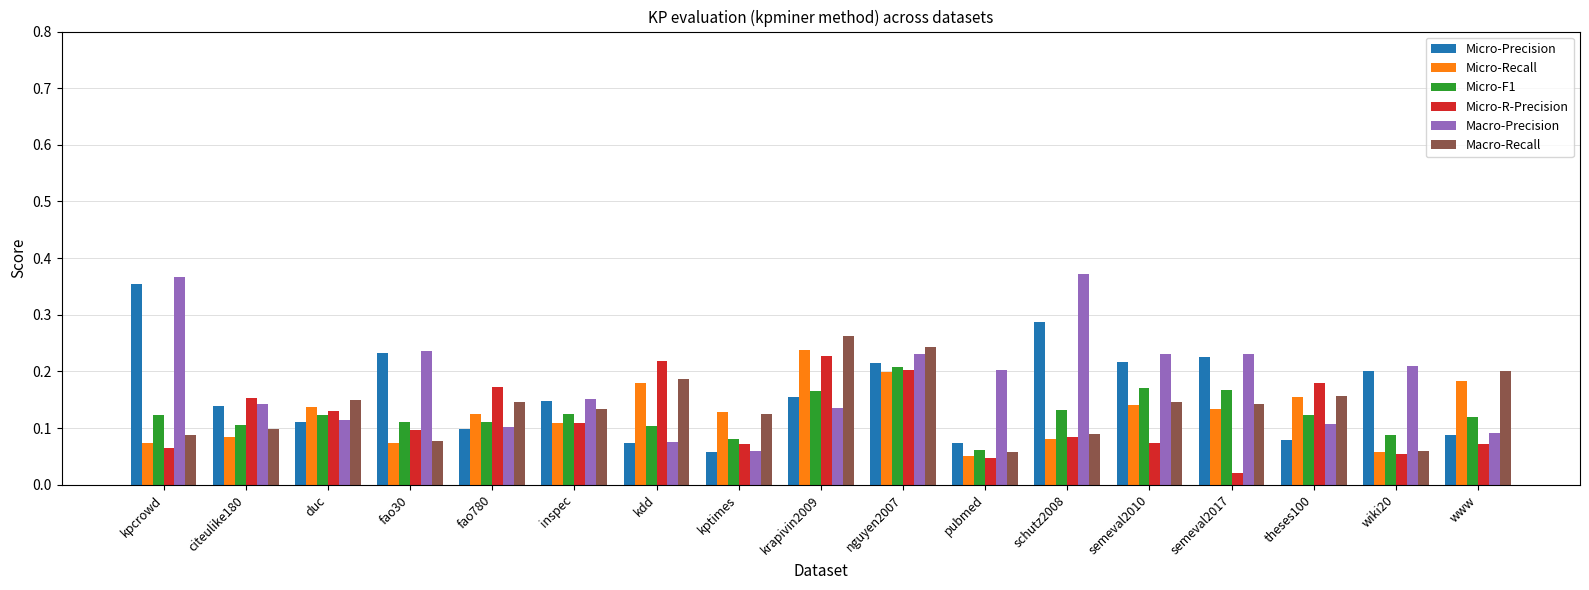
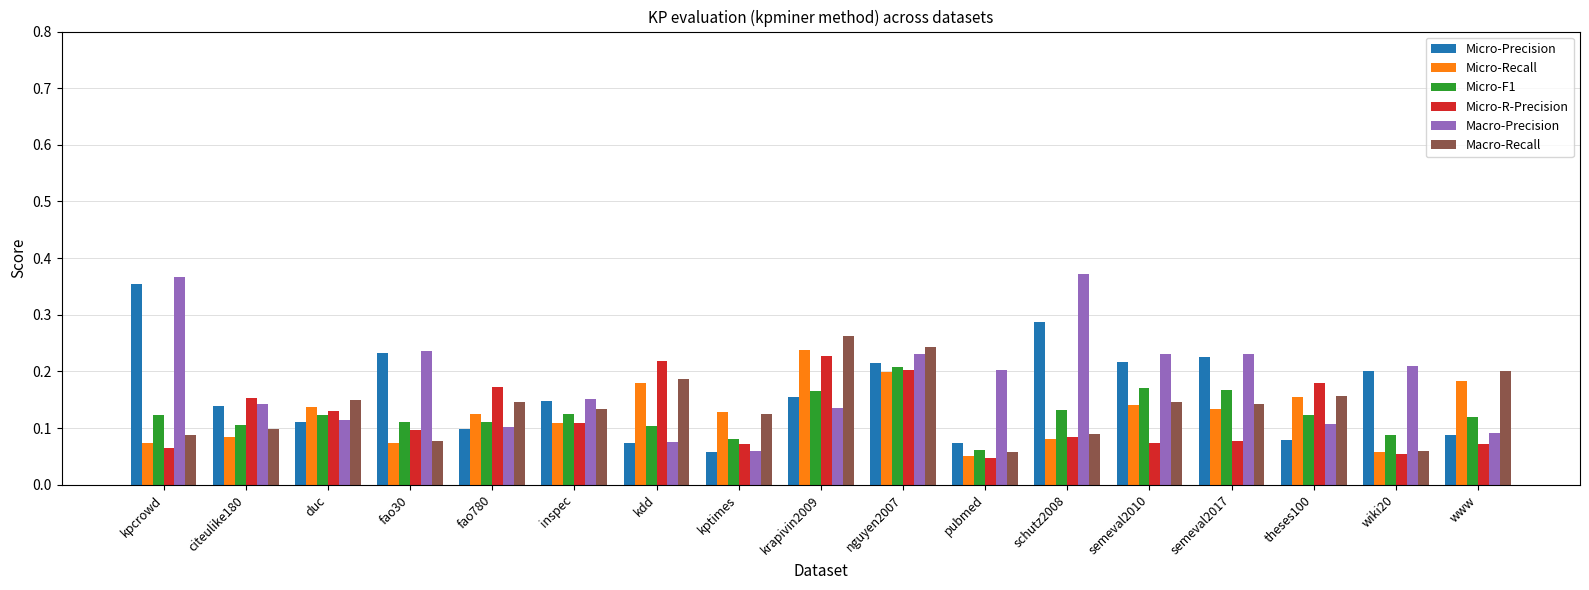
  {
    "Micro-Precision": {
      "kpcrowd": 0.35,
      "citeulike180": 0.14,
      "duc": 0.11,
      "fao30": 0.23,
      "fao780": 0.10,
      "inspec": 0.15,
      "kdd": 0.07,
      "kptimes": 0.06,
      "krapivin2009": 0.16,
      "nguyen2007": 0.21,
      "pubmed": 0.07,
      "schutz2008": 0.29,
      "semeval2010": 0.22,
      "semeval2017": 0.23,
      "theses100": 0.08,
      "wiki20": 0.20,
      "www": 0.09
    },
    "Micro-Recall": {
      "kpcrowd": 0.07,
      "citeulike180": 0.08,
      "duc": 0.14,
      "fao30": 0.07,
      "fao780": 0.12,
      "inspec": 0.11,
      "kdd": 0.18,
      "kptimes": 0.13,
      "krapivin2009": 0.24,
      "nguyen2007": 0.20,
      "pubmed": 0.05,
      "schutz2008": 0.08,
      "semeval2010": 0.14,
      "semeval2017": 0.13,
      "theses100": 0.15,
      "wiki20": 0.06,
      "www": 0.18
    },
    "Micro-F1": {
      "kpcrowd": 0.12,
      "citeulike180": 0.11,
      "duc": 0.12,
      "fao30": 0.11,
      "fao780": 0.11,
      "inspec": 0.13,
      "kdd": 0.10,
      "kptimes": 0.08,
      "krapivin2009": 0.16,
      "nguyen2007": 0.21,
      "pubmed": 0.06,
      "schutz2008": 0.13,
      "semeval2010": 0.17,
      "semeval2017": 0.17,
      "theses100": 0.12,
      "wiki20": 0.09,
      "www": 0.12
    },
    "Micro-R-Precision": {
      "kpcrowd": 0.06,
      "citeulike180": 0.15,
      "duc": 0.13,
      "fao30": 0.10,
      "fao780": 0.17,
      "inspec": 0.11,
      "kdd": 0.22,
      "kptimes": 0.07,
      "krapivin2009": 0.23,
      "nguyen2007": 0.20,
      "pubmed": 0.05,
      "schutz2008": 0.08,
      "semeval2010": 0.07,
-     "semeval2017": 0.02,
+     "semeval2017": 0.08,
      "theses100": 0.18,
      "wiki20": 0.05,
      "www": 0.07
    },
    "Macro-Precision": {
      "kpcrowd": 0.37,
      "citeulike180": 0.14,
      "duc": 0.11,
      "fao30": 0.24,
      "fao780": 0.10,
      "inspec": 0.15,
      "kdd": 0.07,
      "kptimes": 0.06,
      "krapivin2009": 0.13,
      "nguyen2007": 0.23,
      "pubmed": 0.20,
      "schutz2008": 0.37,
      "semeval2010": 0.23,
      "semeval2017": 0.23,
      "theses100": 0.11,
      "wiki20": 0.21,
      "www": 0.09
    },
    "Macro-Recall": {
      "kpcrowd": 0.09,
      "citeulike180": 0.10,
      "duc": 0.15,
      "fao30": 0.08,
      "fao780": 0.15,
      "inspec": 0.13,
      "kdd": 0.19,
      "kptimes": 0.13,
      "krapivin2009": 0.26,
      "nguyen2007": 0.24,
      "pubmed": 0.06,
      "schutz2008": 0.09,
      "semeval2010": 0.15,
      "semeval2017": 0.14,
      "theses100": 0.16,
      "wiki20": 0.06,
      "www": 0.20
    }
  }
